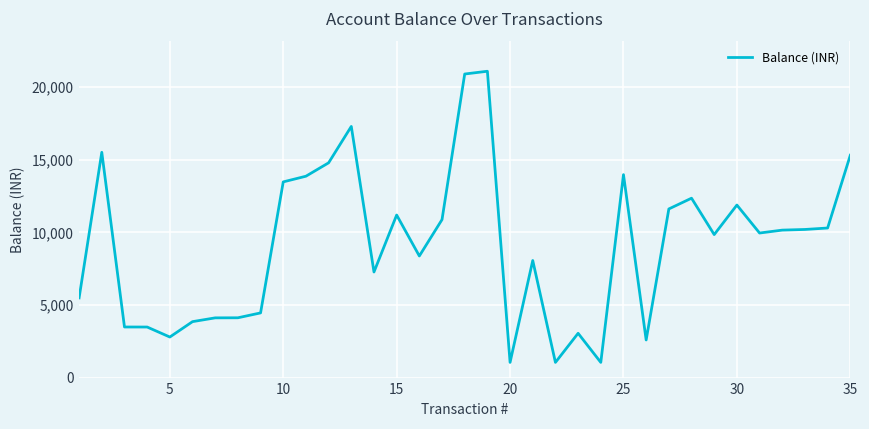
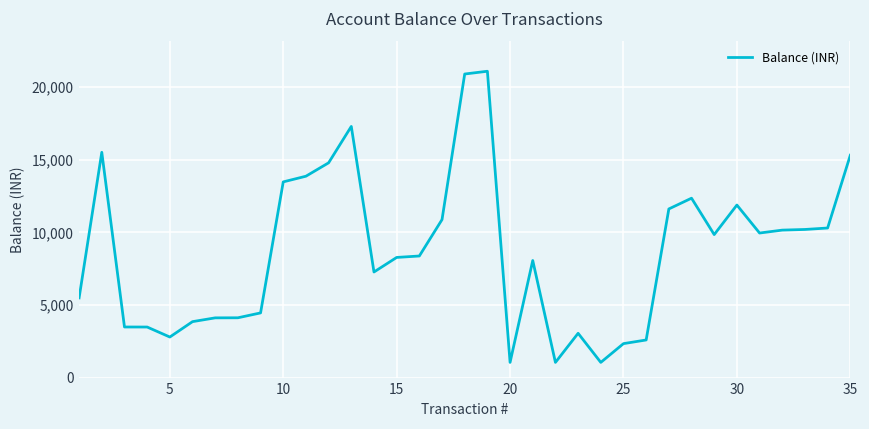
  {
    "5": "2,800",
    "10": "13,500",
-   "15": "11,200",
+   "15": "8,300",
    "20": "1,100",
-   "25": "14,000",
+   "25": "2,400",
    "30": "11,900",
    "35": "15,300"
  }
